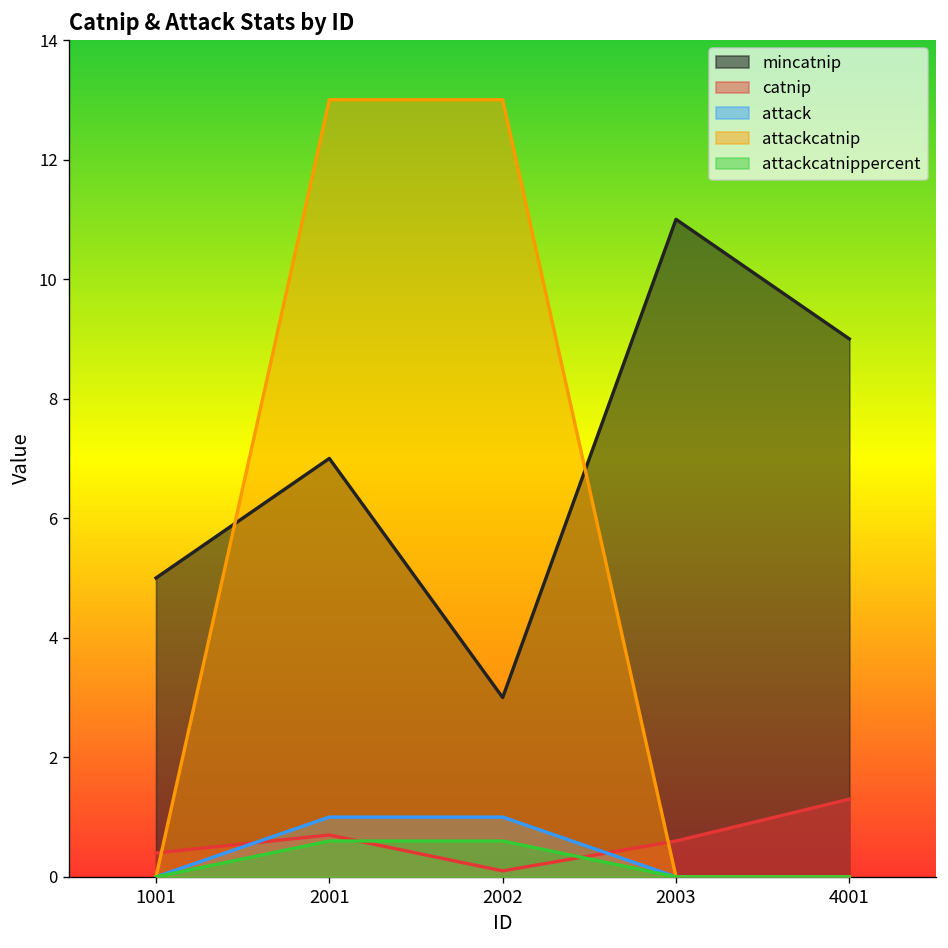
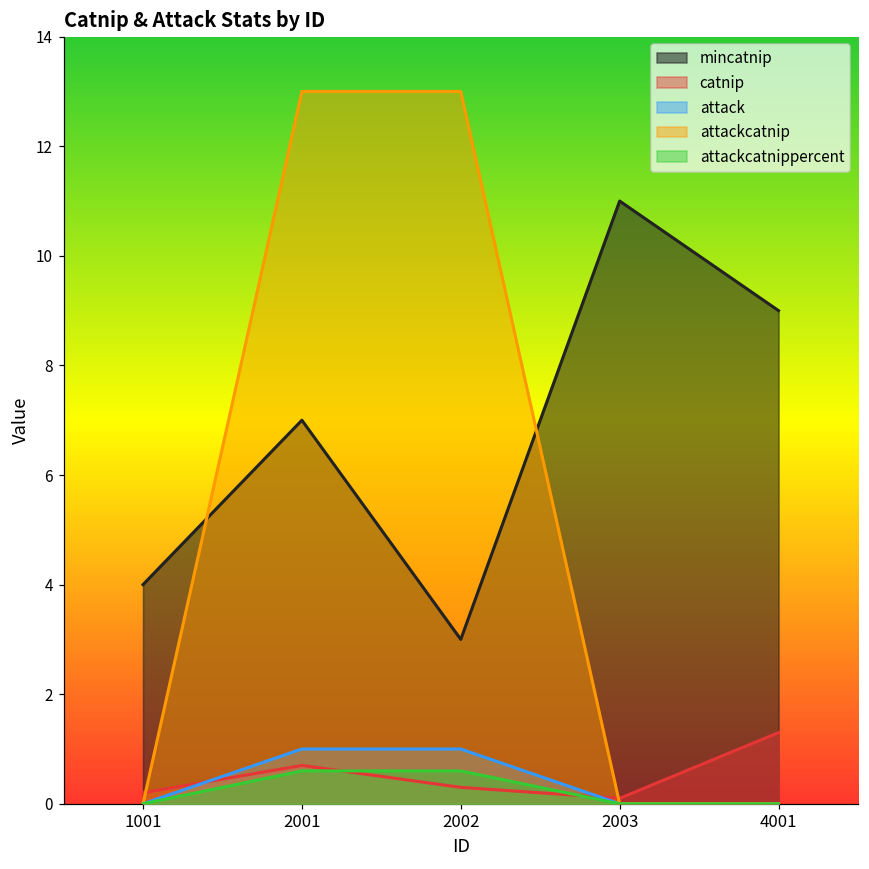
  {
    "mincatnip": {
-     "1001": 5,
+     "1001": 4,
      "2001": 7,
      "2002": 3,
      "2003": 11,
      "4001": 9
    },
    "catnip": {
-     "1001": 0.4,
+     "1001": 0.2,
      "2001": 0.7,
-     "2002": 0.1,
-     "2003": 0.6,
+     "2002": 0.3,
+     "2003": 0.1,
      "4001": 1.3
    },
    "attack": {
      "2001": 1.0,
      "2002": 1.0
    },
    "attackcatnip": {
      "2001": 13.0,
      "2002": 13.0
    },
    "attackcatnippercent": {
      "2001": 0.6,
      "2002": 0.6
    }
  }
